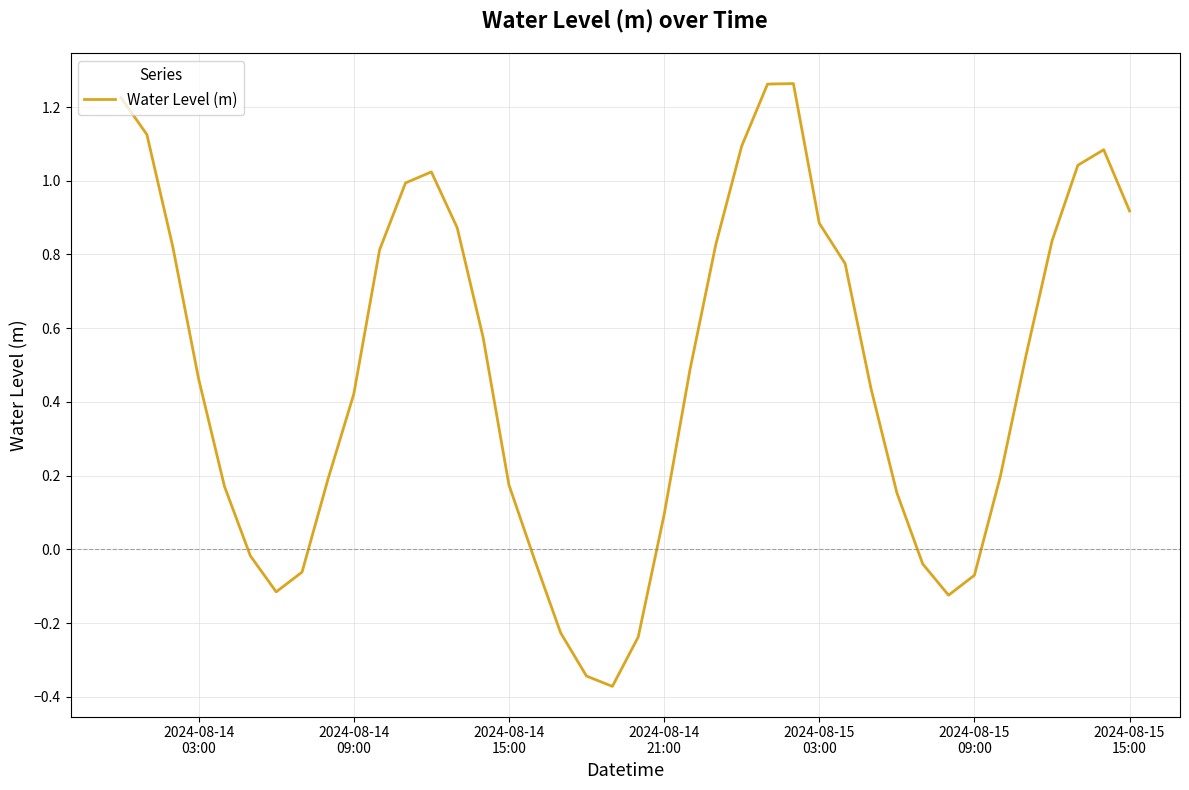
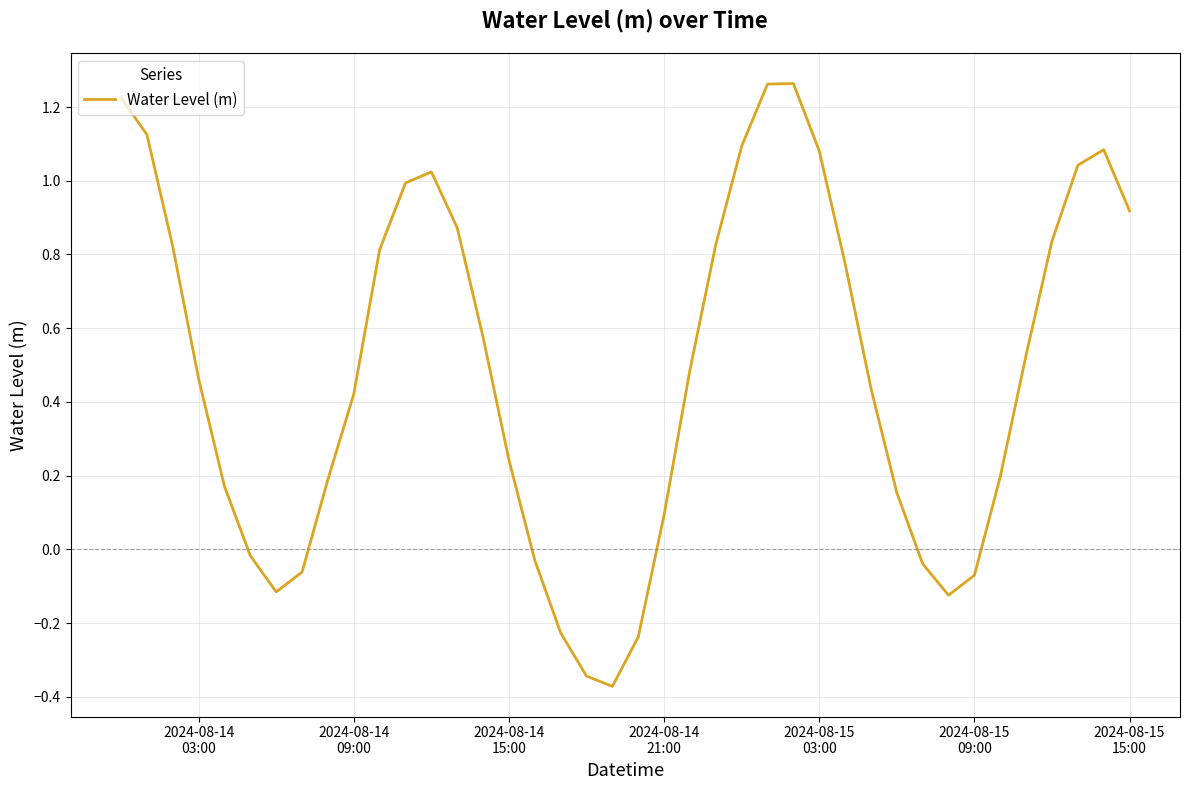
  {
    "2024-08-14 03:00": 0.46,
    "2024-08-14 09:00": 0.42,
-   "2024-08-14 15:00": 0.17,
+   "2024-08-14 15:00": 0.24,
    "2024-08-14 21:00": 0.09,
-   "2024-08-15 03:00": 0.88,
+   "2024-08-15 03:00": 1.08,
    "2024-08-15 09:00": -0.07,
    "2024-08-15 15:00": 0.92
  }
